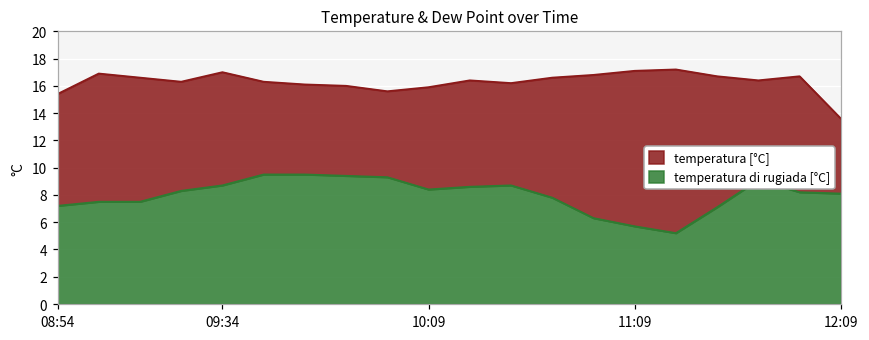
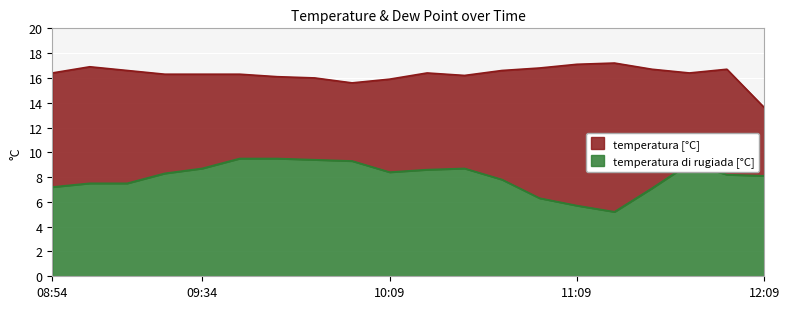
  {
    "temperatura [°C]": {
-     "08:54": 15.4,
-     "09:34": 17.0,
+     "08:54": 16.4,
+     "09:34": 16.3,
      "12:09": 13.6
    },
    "temperatura di rugiada [°C]": {
      "08:54": 7.2,
      "09:34": 8.7,
      "12:09": 8.1
    }
  }
